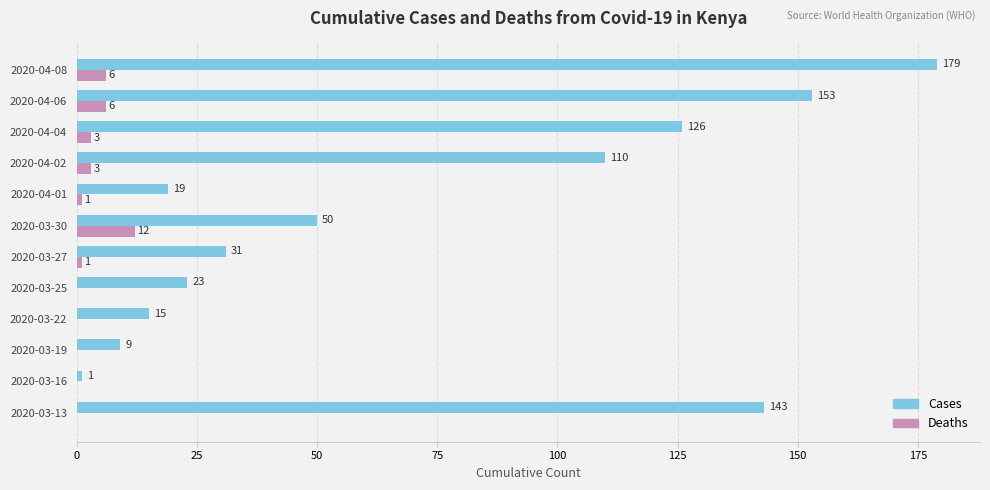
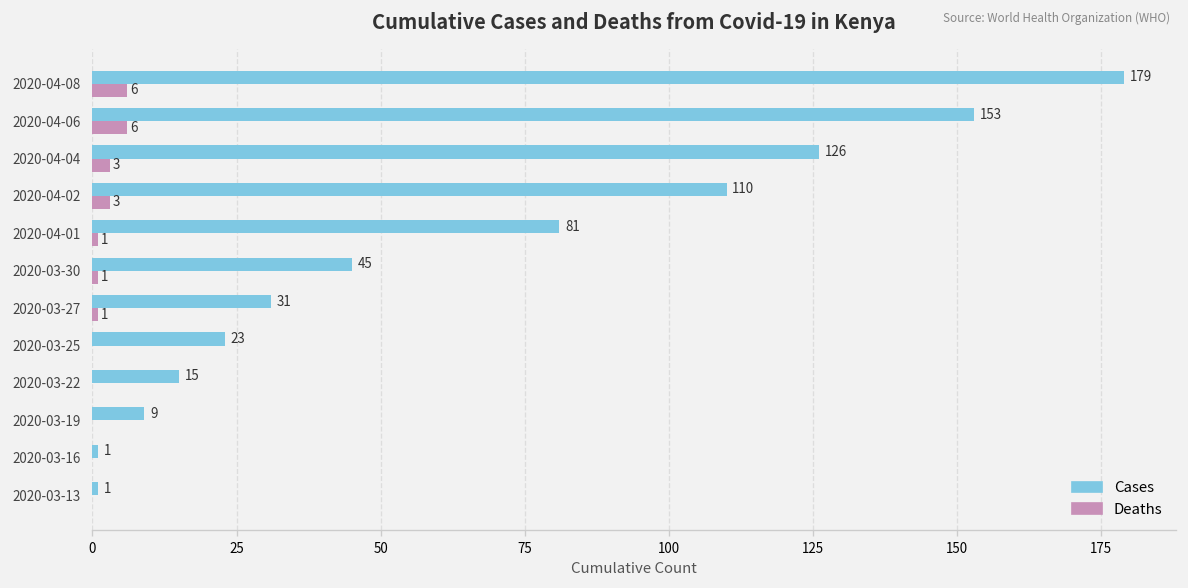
  {
    "Cases": {
      "2020-04-08": 179,
      "2020-04-06": 153,
      "2020-04-04": 126,
      "2020-04-02": 110,
-     "2020-04-01": 19,
-     "2020-03-30": 50,
+     "2020-04-01": 81,
+     "2020-03-30": 45,
      "2020-03-27": 31,
      "2020-03-25": 23,
      "2020-03-22": 15,
      "2020-03-19": 9,
      "2020-03-16": 1,
-     "2020-03-13": 143
+     "2020-03-13": 1
    },
    "Deaths": {
      "2020-04-08": 6,
      "2020-04-06": 6,
      "2020-04-04": 3,
      "2020-04-02": 3,
      "2020-04-01": 1,
-     "2020-03-30": 12,
+     "2020-03-30": 1,
      "2020-03-27": 1
    }
  }
